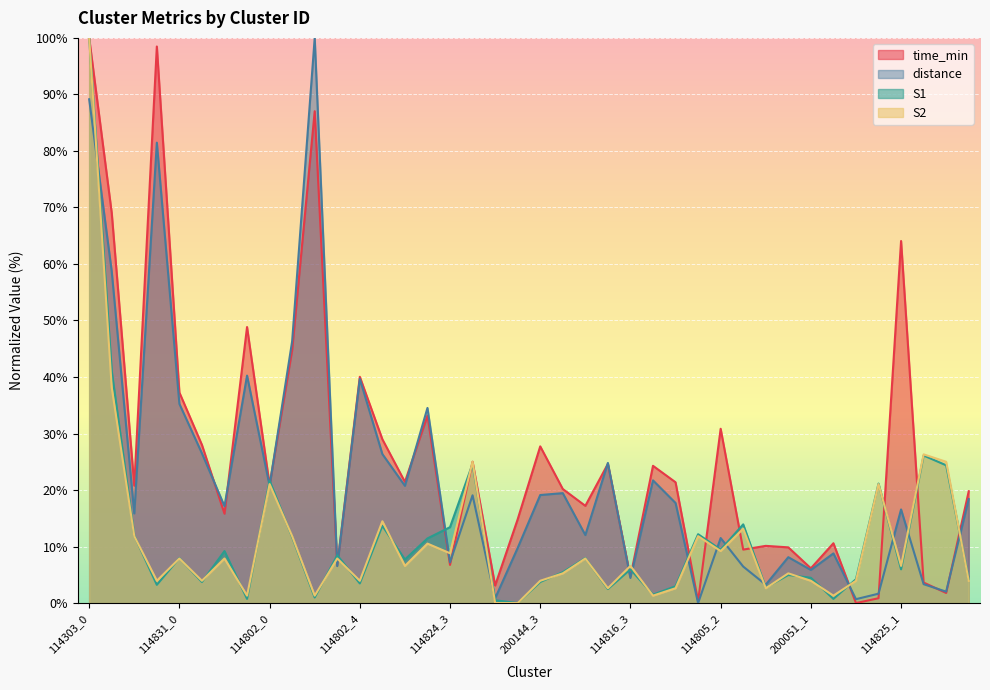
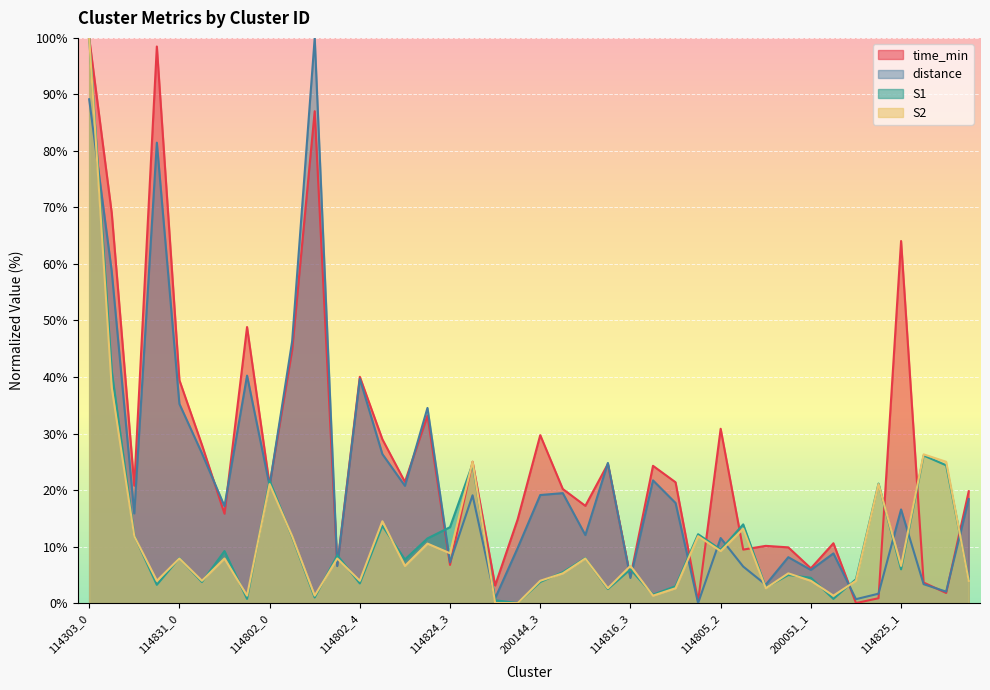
  {
    "time_min": {
-     "114831_0": "37%",
-     "200144_3": "28%",
+     "114831_0": "39%",
+     "200144_3": "30%",
      "114805_2": "31%",
      "114825_1": "64%"
    },
    "S2": {
      "114802_4": "4%",
      "114824_3": "9%",
      "114816_3": "7%",
      "200051_1": "4%",
      "114825_1": "7%"
    }
  }
